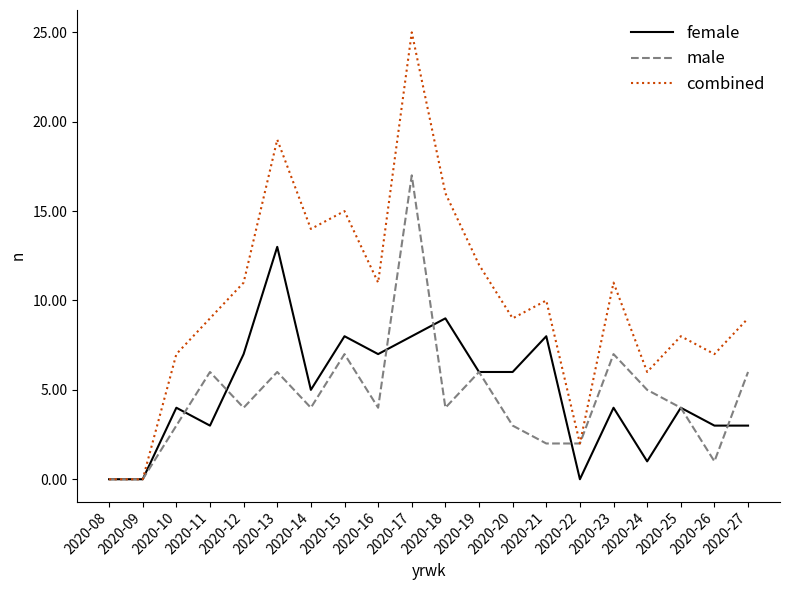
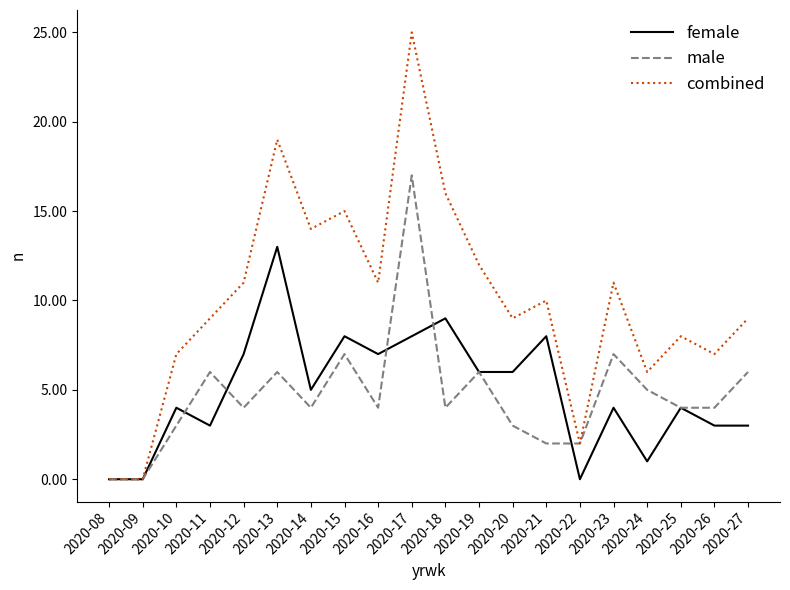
  {
    "female": {
      "2020-10": 4,
      "2020-11": 3,
      "2020-12": 7,
      "2020-13": 13,
      "2020-14": 5,
      "2020-15": 8,
      "2020-16": 7,
      "2020-17": 8,
      "2020-18": 9,
      "2020-20": 6,
      "2020-21": 8,
      "2020-22": 0,
      "2020-23": 4,
      "2020-24": 1,
      "2020-26": 3,
      "2020-27": 3
    },
    "male": {
      "2020-10": 3,
      "2020-11": 6,
      "2020-12": 4,
      "2020-13": 6,
      "2020-14": 4,
      "2020-15": 7,
      "2020-16": 4,
      "2020-17": 17,
      "2020-18": 4,
      "2020-20": 3,
      "2020-21": 2,
      "2020-23": 7,
      "2020-24": 5,
-     "2020-26": 1,
+     "2020-26": 4,
      "2020-27": 6
    },
    "combined": {
      "2020-10": 7,
      "2020-11": 9,
      "2020-12": 11,
      "2020-13": 19,
      "2020-14": 14,
      "2020-15": 15,
      "2020-16": 11,
      "2020-17": 25,
      "2020-18": 16,
      "2020-19": 12,
      "2020-20": 9,
      "2020-21": 10,
      "2020-23": 11,
      "2020-24": 6,
      "2020-25": 8,
      "2020-26": 7,
      "2020-27": 9
    }
  }
